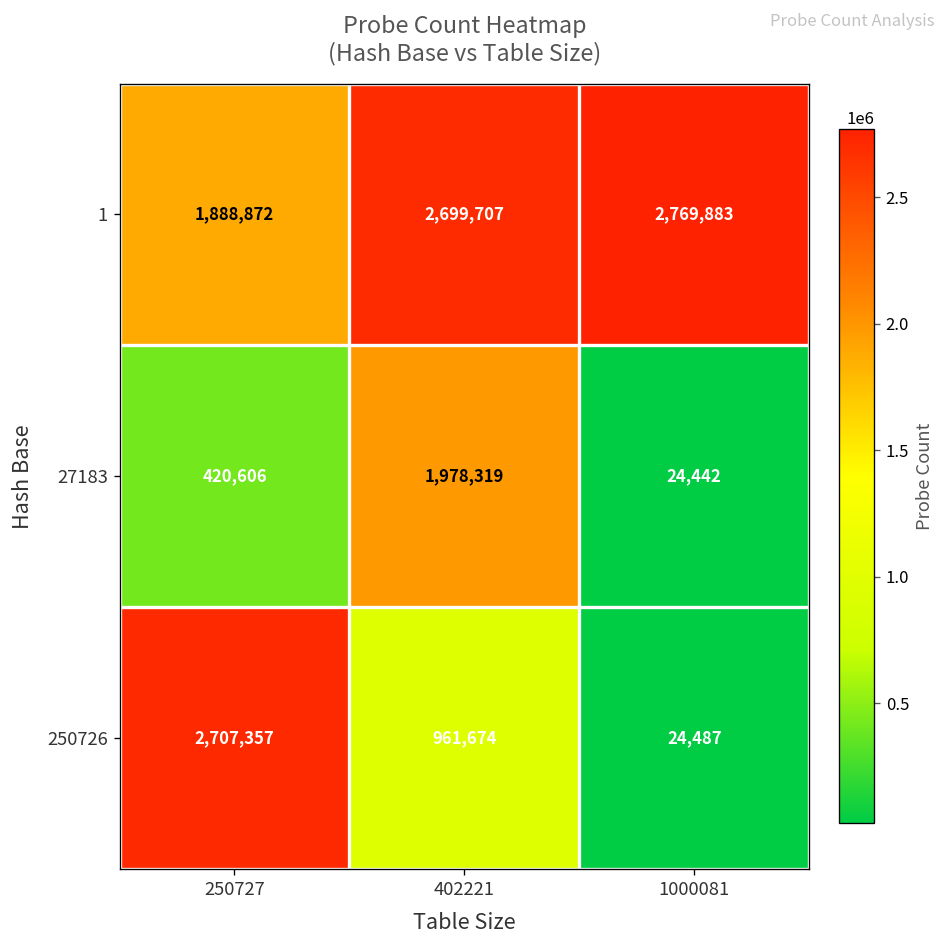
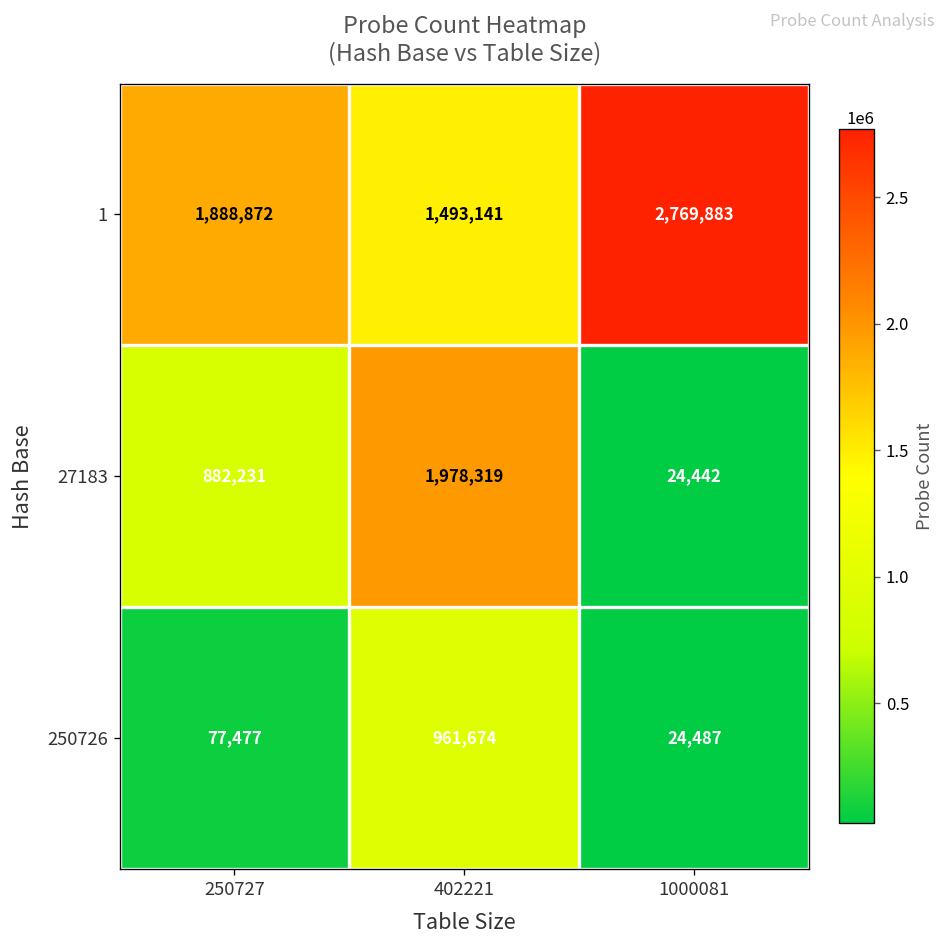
  {
    "1": {
      "250727": "1,888,872",
-     "402221": "2,699,707",
+     "402221": "1,493,141",
      "1000081": "2,769,883"
    },
    "27183": {
-     "250727": "420,606",
+     "250727": "882,231",
      "402221": "1,978,319",
      "1000081": "24,442"
    },
    "250726": {
-     "250727": "2,707,357",
+     "250727": "77,477",
      "402221": "961,674",
      "1000081": "24,487"
    }
  }
